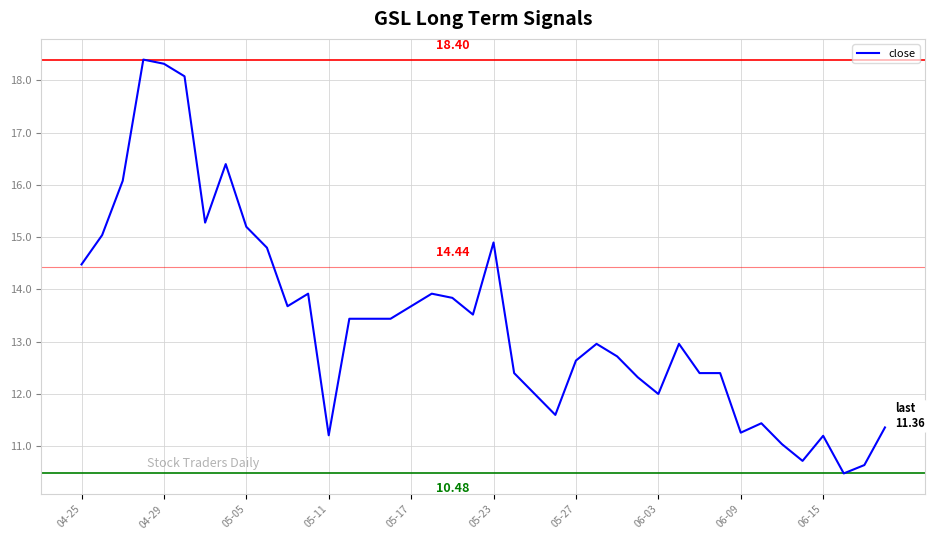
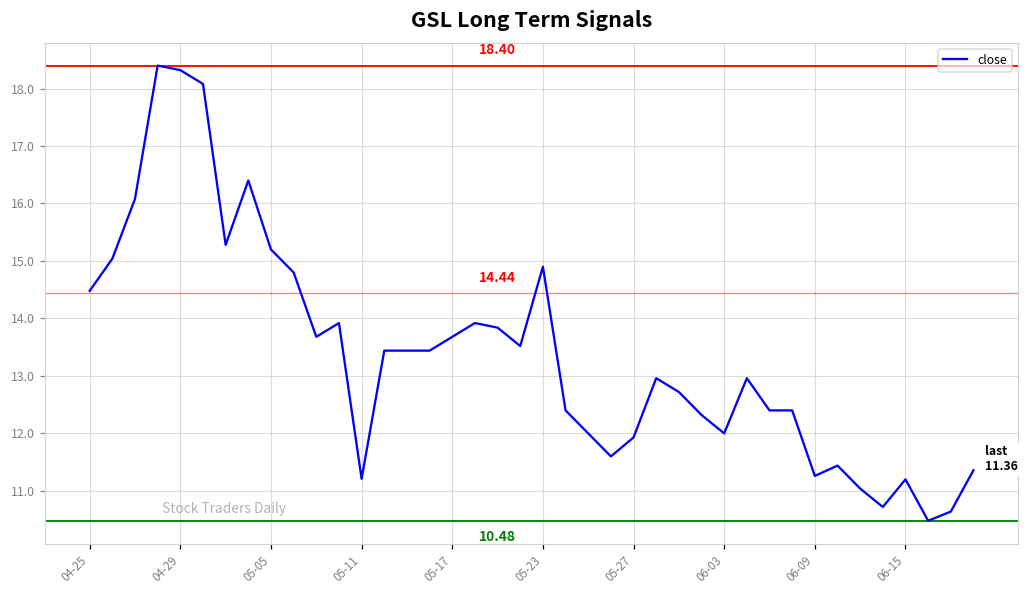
  {
    "04-25": 14.5,
    "04-29": 18.3,
    "05-05": 15.2,
    "05-11": 11.2,
    "05-17": 13.7,
-   "05-27": 12.6,
+   "05-27": 11.9,
    "06-03": 12.0,
    "06-09": 11.3,
    "06-15": 11.2
  }
